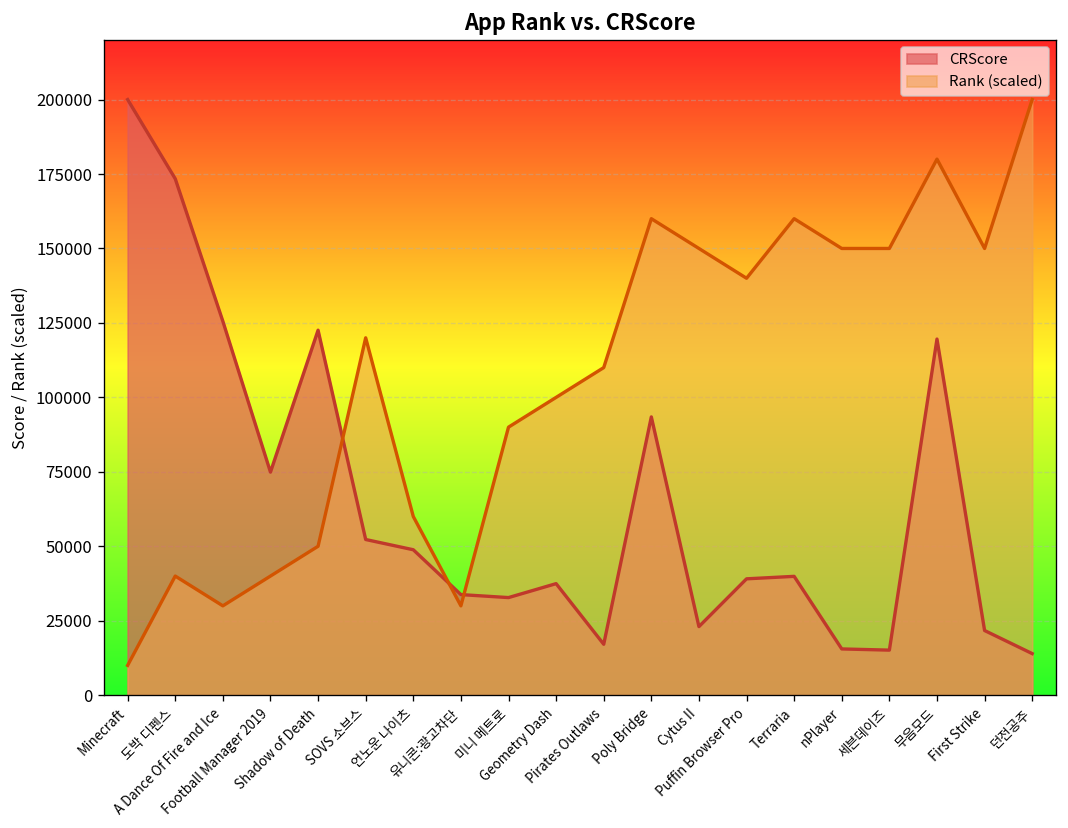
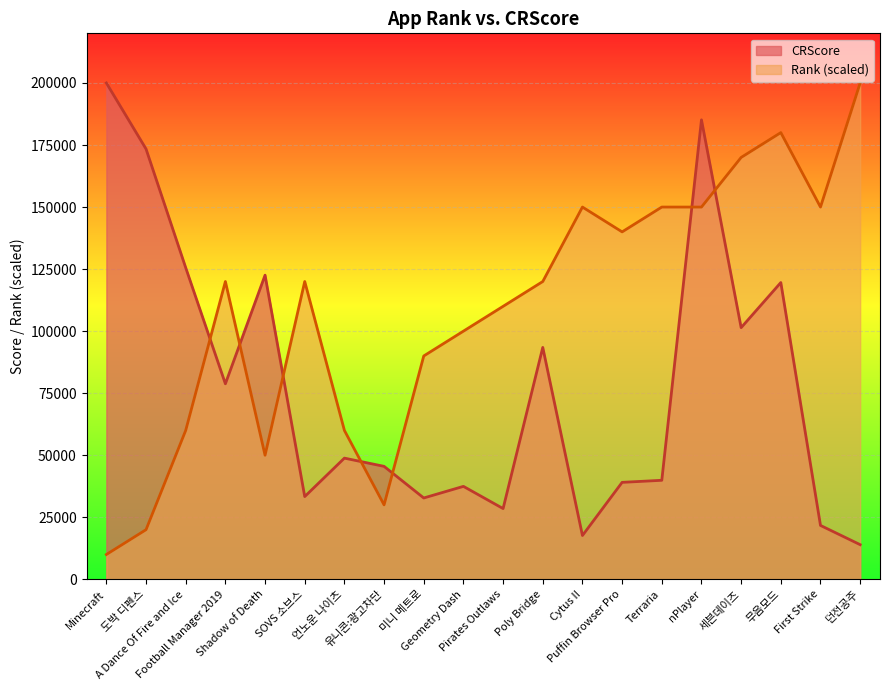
  {
    "CRScore": {
      "Minecraft": 200000,
      "도박 디펜스": 173000,
      "A Dance Of Fire and Ice": 126000,
-     "Football Manager 2019": 75000,
+     "Football Manager 2019": 79000,
      "Shadow of Death": 123000,
-     "SOVS 소브스": 52000,
+     "SOVS 소브스": 33000,
      "언노운 나이츠": 49000,
-     "유니콘:광고차단": 34000,
+     "유니콘:광고차단": 46000,
      "미니 메트로": 33000,
      "Geometry Dash": 37000,
-     "Pirates Outlaws": 17000,
+     "Pirates Outlaws": 29000,
      "Poly Bridge": 93000,
-     "Cytus II": 23000,
+     "Cytus II": 18000,
      "Puffin Browser Pro": 39000,
      "Terraria": 40000,
-     "nPlayer": 16000,
-     "세븐데이즈": 15000,
+     "nPlayer": 185000,
+     "세븐데이즈": 101000,
      "무음모드": 120000,
      "First Strike": 22000,
      "던전공주": 14000
    },
    "Rank (scaled)": {
      "Minecraft": 10000,
-     "도박 디펜스": 40000,
-     "A Dance Of Fire and Ice": 30000,
-     "Football Manager 2019": 40000,
+     "도박 디펜스": 20000,
+     "A Dance Of Fire and Ice": 60000,
+     "Football Manager 2019": 120000,
      "Shadow of Death": 50000,
      "SOVS 소브스": 120000,
      "언노운 나이츠": 60000,
      "유니콘:광고차단": 30000,
      "미니 메트로": 90000,
      "Geometry Dash": 100000,
      "Pirates Outlaws": 110000,
-     "Poly Bridge": 160000,
+     "Poly Bridge": 120000,
      "Cytus II": 150000,
      "Puffin Browser Pro": 140000,
-     "Terraria": 160000,
+     "Terraria": 150000,
      "nPlayer": 150000,
-     "세븐데이즈": 150000,
+     "세븐데이즈": 170000,
      "무음모드": 180000,
      "First Strike": 150000,
      "던전공주": 200000
    }
  }
